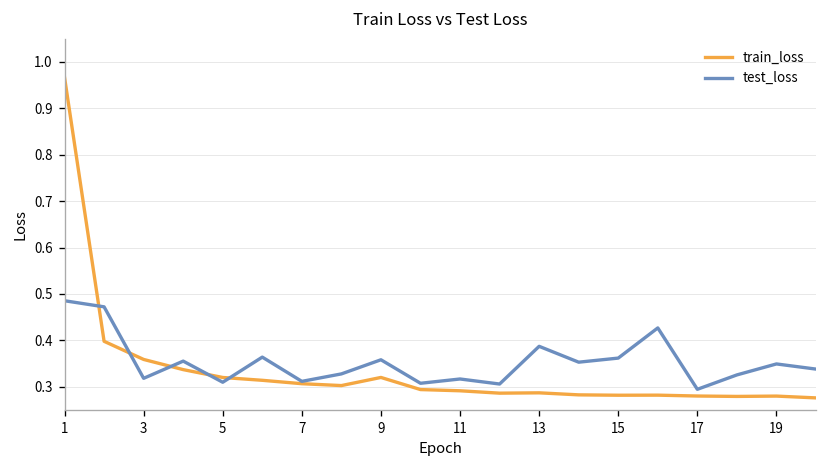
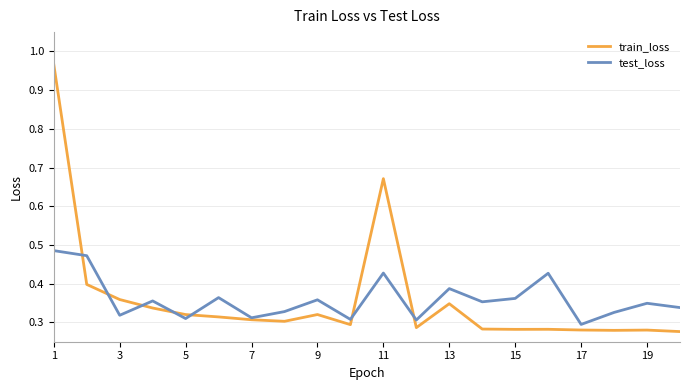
  {
    "train_loss": {
      "1": 0.97,
      "3": 0.36,
      "5": 0.32,
      "9": 0.32,
-     "11": 0.29,
-     "13": 0.29,
+     "11": 0.67,
+     "13": 0.35,
      "15": 0.28,
      "17": 0.28,
      "19": 0.28
    },
    "test_loss": {
      "1": 0.49,
      "3": 0.32,
      "5": 0.31,
      "9": 0.36,
-     "11": 0.32,
+     "11": 0.43,
      "13": 0.39,
      "15": 0.36,
      "17": 0.29,
      "19": 0.35
    }
  }
